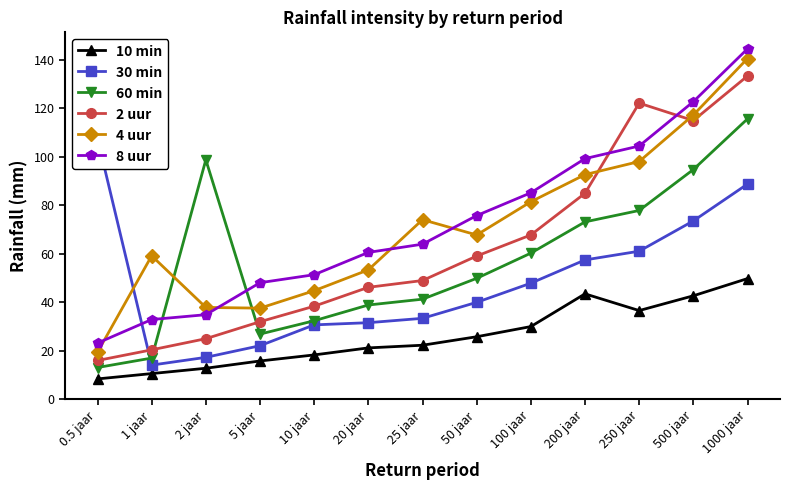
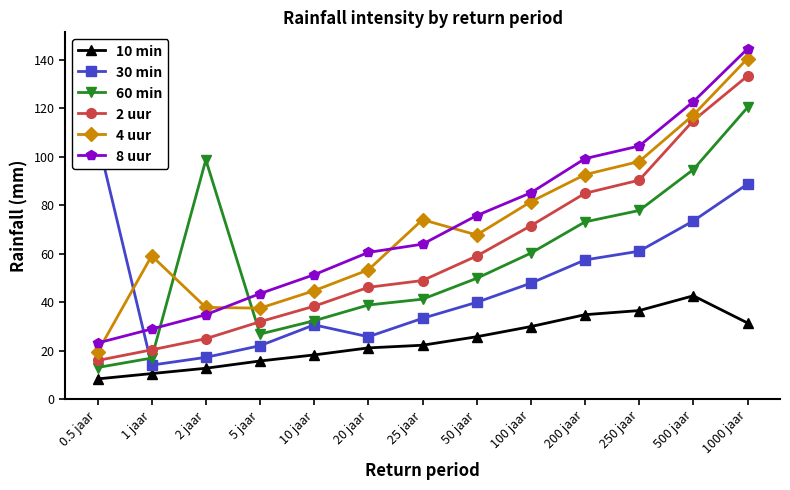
  {
    "10 min": {
      "0.5 jaar": 8,
      "1 jaar": 11,
      "2 jaar": 13,
      "5 jaar": 16,
      "10 jaar": 18,
      "20 jaar": 21,
      "25 jaar": 22,
      "50 jaar": 26,
      "100 jaar": 30,
-     "200 jaar": 44,
+     "200 jaar": 35,
      "250 jaar": 37,
      "500 jaar": 43,
-     "1000 jaar": 50
+     "1000 jaar": 32
    },
    "30 min": {
      "1 jaar": 14,
      "2 jaar": 17,
      "5 jaar": 22,
      "10 jaar": 31,
-     "20 jaar": 32,
+     "20 jaar": 26,
      "25 jaar": 33,
      "50 jaar": 40,
      "100 jaar": 48,
      "200 jaar": 58,
      "250 jaar": 61,
      "500 jaar": 74,
      "1000 jaar": 89
    },
    "60 min": {
      "0.5 jaar": 13,
      "1 jaar": 17,
      "2 jaar": 99,
      "5 jaar": 27,
      "10 jaar": 32,
      "20 jaar": 39,
      "25 jaar": 41,
      "50 jaar": 50,
      "100 jaar": 60,
      "200 jaar": 73,
      "250 jaar": 78,
      "500 jaar": 95,
-     "1000 jaar": 116
+     "1000 jaar": 120
    },
    "2 uur": {
      "0.5 jaar": 16,
      "1 jaar": 20,
      "2 jaar": 25,
      "5 jaar": 32,
      "10 jaar": 38,
      "20 jaar": 46,
      "25 jaar": 49,
      "50 jaar": 59,
-     "100 jaar": 68,
+     "100 jaar": 72,
      "200 jaar": 85,
-     "250 jaar": 122,
+     "250 jaar": 90,
      "500 jaar": 115,
      "1000 jaar": 133
    },
    "4 uur": {
      "0.5 jaar": 19,
      "1 jaar": 59,
      "2 jaar": 38,
      "5 jaar": 38,
      "10 jaar": 45,
      "20 jaar": 53,
      "25 jaar": 74,
      "50 jaar": 68,
      "100 jaar": 82,
      "200 jaar": 93,
      "250 jaar": 98,
      "500 jaar": 117,
      "1000 jaar": 141
    },
    "8 uur": {
      "0.5 jaar": 23,
-     "1 jaar": 33,
+     "1 jaar": 29,
      "2 jaar": 35,
-     "5 jaar": 48,
+     "5 jaar": 44,
      "10 jaar": 51,
      "20 jaar": 61,
      "25 jaar": 64,
      "50 jaar": 76,
      "100 jaar": 85,
      "200 jaar": 99,
      "250 jaar": 105,
      "500 jaar": 123,
      "1000 jaar": 145
    }
  }
